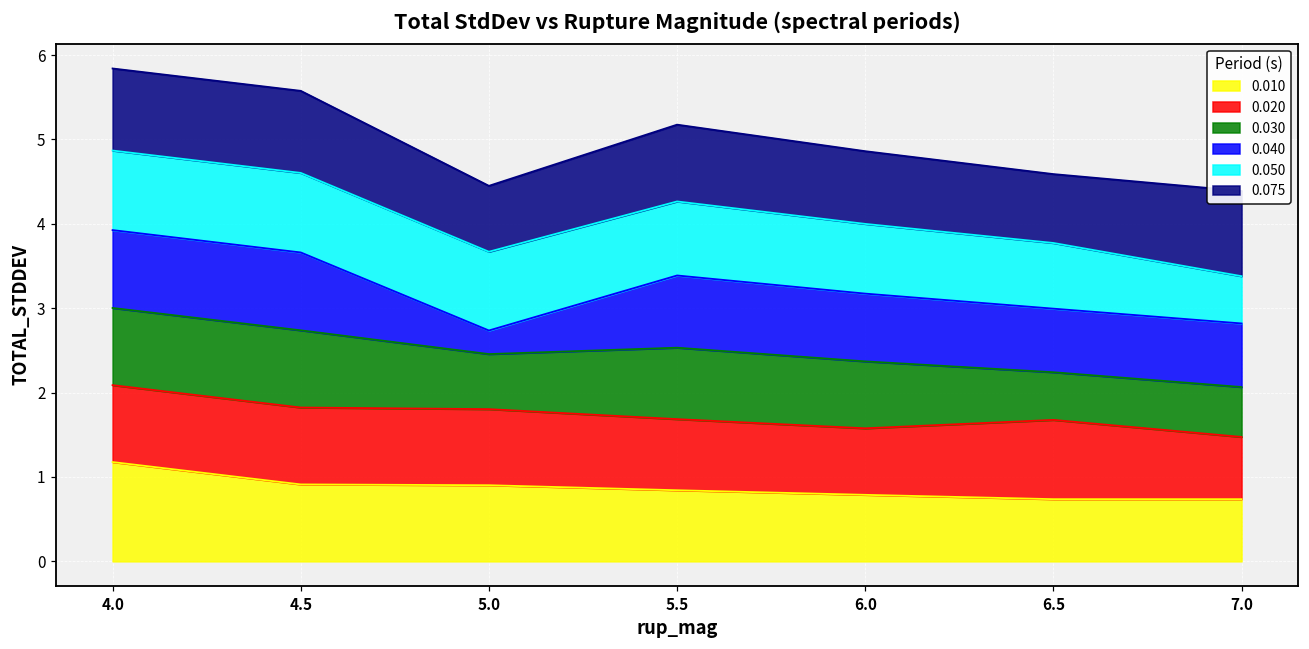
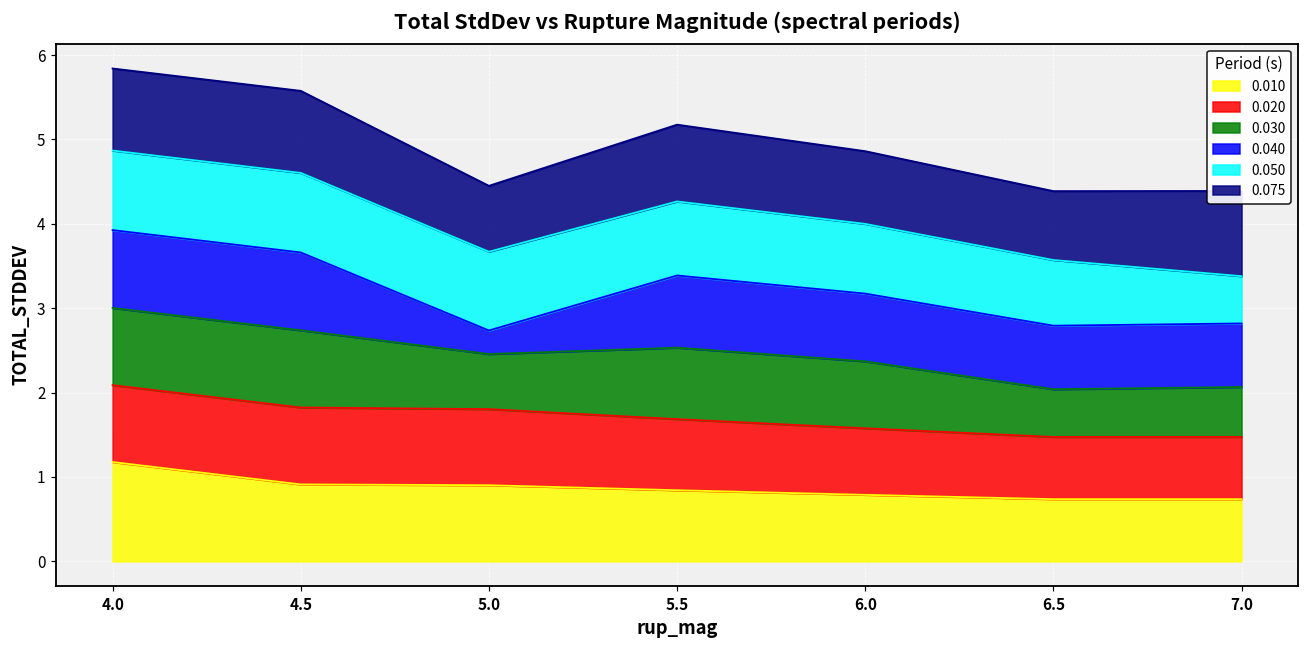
  {
    "0.010": {
      "4.0": 1.2,
      "4.5": 0.9,
      "5.0": 0.9,
      "5.5": 0.8,
      "6.0": 0.8,
      "6.5": 0.7,
      "7.0": 0.7
    },
    "0.020": {
      "4.0": 0.9,
      "4.5": 0.9,
      "5.0": 0.9,
      "5.5": 0.8,
      "6.0": 0.8,
-     "6.5": 0.9,
+     "6.5": 0.7,
      "7.0": 0.7
    },
    "0.030": {
      "4.0": 0.9,
      "4.5": 0.9,
      "5.0": 0.7,
      "5.5": 0.8,
      "6.0": 0.8,
      "6.5": 0.6,
      "7.0": 0.6
    },
    "0.040": {
      "4.0": 0.9,
      "4.5": 0.9,
      "5.0": 0.3,
      "5.5": 0.9,
      "6.0": 0.8,
      "6.5": 0.8,
      "7.0": 0.8
    },
    "0.050": {
      "4.0": 0.9,
      "4.5": 0.9,
      "5.0": 0.9,
      "5.5": 0.9,
      "6.0": 0.8,
      "6.5": 0.8,
      "7.0": 0.6
    },
    "0.075": {
      "4.0": 1.0,
      "4.5": 1.0,
      "5.0": 0.8,
      "5.5": 0.9,
      "6.0": 0.9,
      "6.5": 0.8
    }
  }
